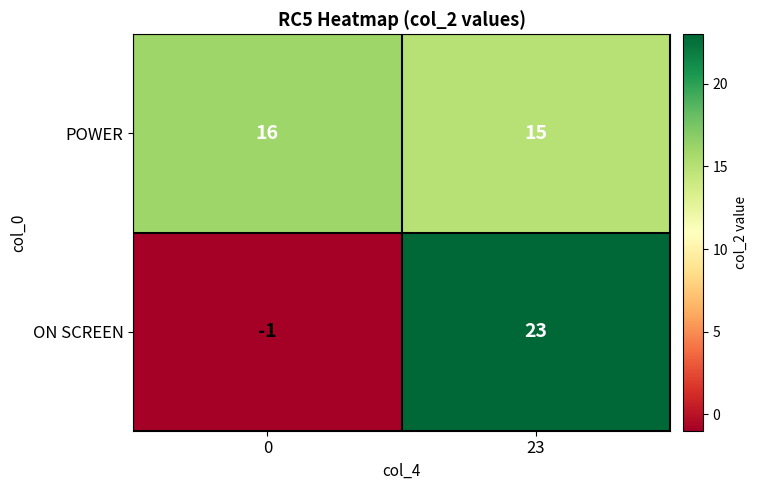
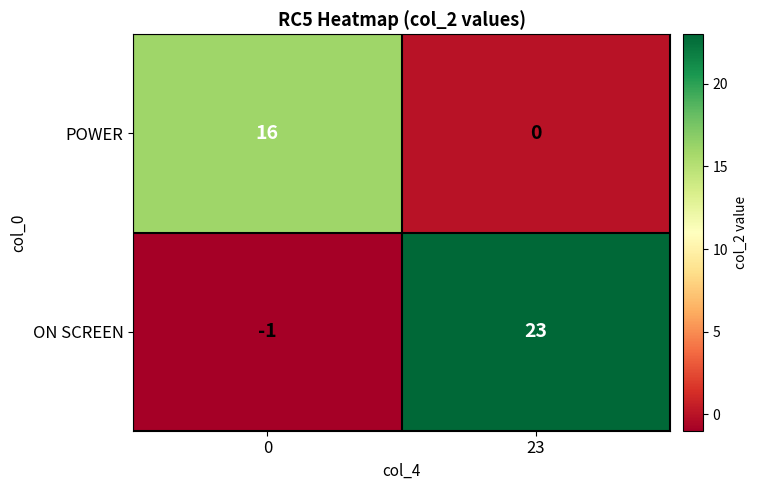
  {
    "POWER": {
      "0": 16,
-     "23": 15
+     "23": 0
    },
    "ON SCREEN": {
      "0": -1,
      "23": 23
    }
  }
